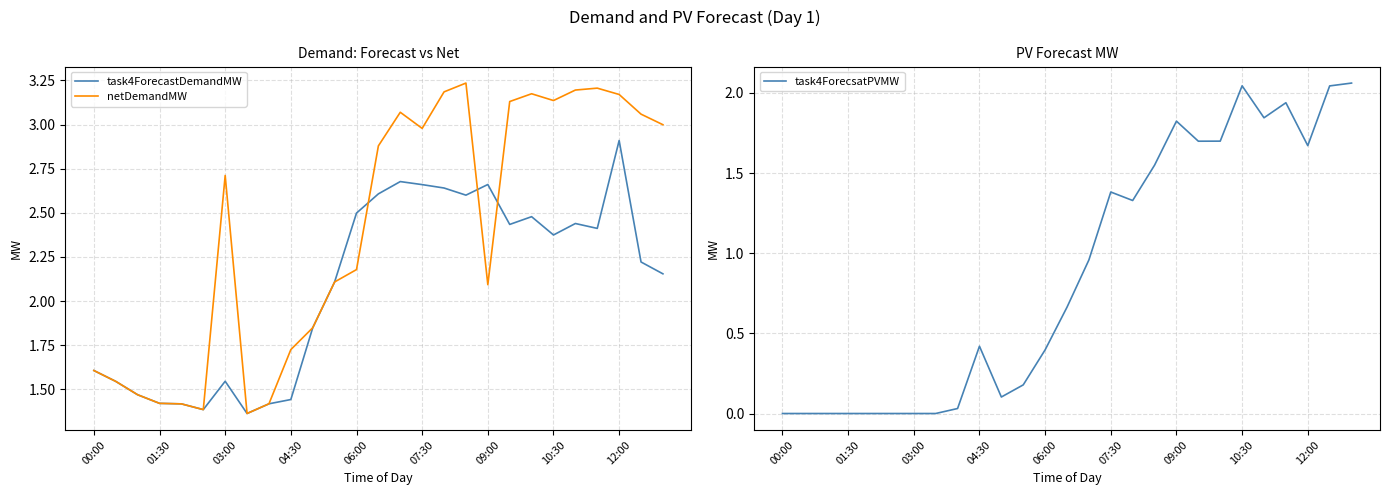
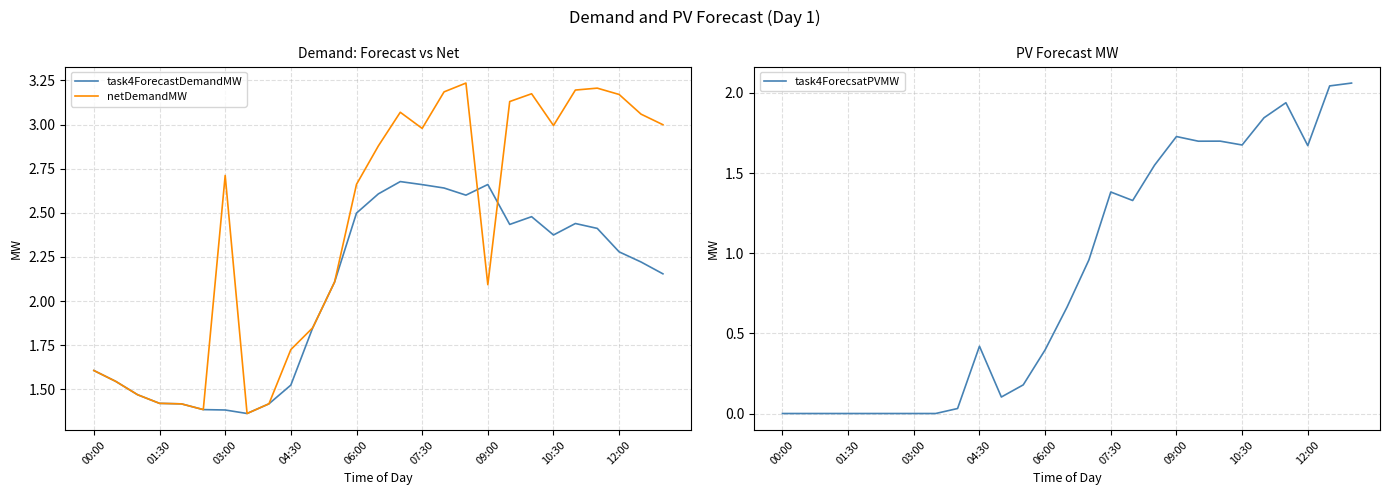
  {
    "Demand: Forecast vs Net": {
      "task4ForecastDemandMW": {
-       "03:00": 1.55,
-       "04:30": 1.44,
+       "03:00": 1.38,
+       "04:30": 1.52,
        "06:00": 2.50,
        "07:30": 2.66,
        "09:00": 2.66,
        "10:30": 2.37,
-       "12:00": 2.91
+       "12:00": 2.28
      },
      "netDemandMW": {
        "03:00": 2.71,
        "04:30": 1.72,
-       "06:00": 2.18,
+       "06:00": 2.66,
        "07:30": 2.98,
        "09:00": 2.09,
-       "10:30": 3.14,
+       "10:30": 2.99,
        "12:00": 3.17
      }
    },
    "PV Forecast MW": {
      "00:00": 0.00,
      "01:30": 0.00,
      "03:00": 0.00,
      "04:30": 0.42,
      "06:00": 0.40,
      "07:30": 1.38,
-     "09:00": 1.82,
-     "10:30": 2.04,
+     "09:00": 1.73,
+     "10:30": 1.68,
      "12:00": 1.67
    }
  }
